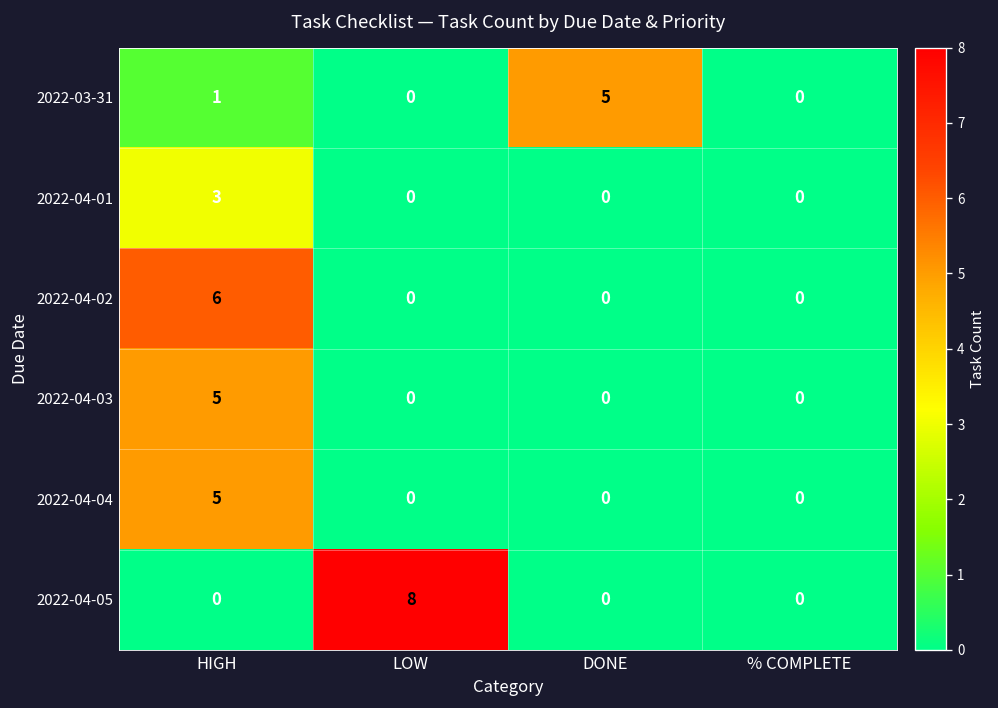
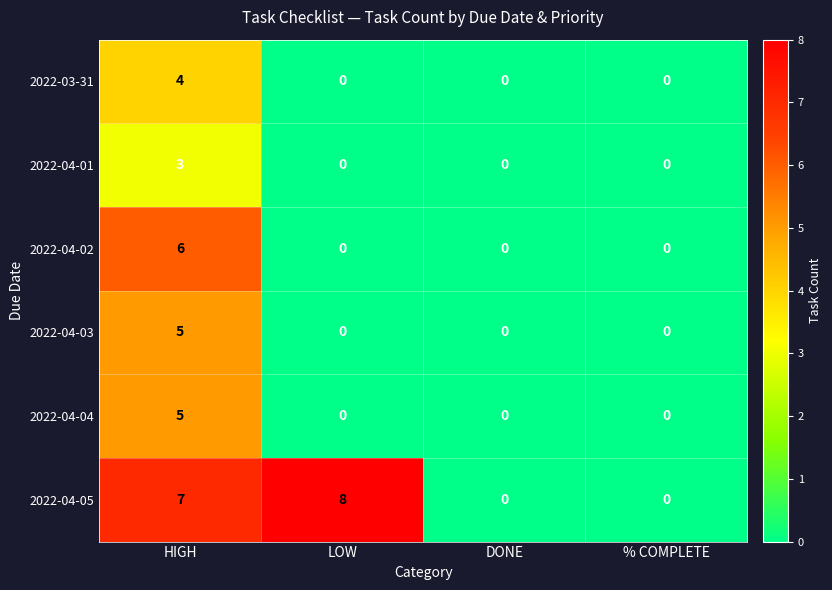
  {
    "2022-03-31": {
-     "HIGH": 1,
+     "HIGH": 4,
      "LOW": 0,
-     "DONE": 5,
+     "DONE": 0,
      "% COMPLETE": 0
    },
    "2022-04-01": {
      "HIGH": 3,
      "LOW": 0,
      "DONE": 0,
      "% COMPLETE": 0
    },
    "2022-04-02": {
      "HIGH": 6,
      "LOW": 0,
      "DONE": 0,
      "% COMPLETE": 0
    },
    "2022-04-03": {
      "HIGH": 5,
      "LOW": 0,
      "DONE": 0,
      "% COMPLETE": 0
    },
    "2022-04-04": {
      "HIGH": 5,
      "LOW": 0,
      "DONE": 0,
      "% COMPLETE": 0
    },
    "2022-04-05": {
-     "HIGH": 0,
+     "HIGH": 7,
      "LOW": 8,
      "DONE": 0,
      "% COMPLETE": 0
    }
  }
